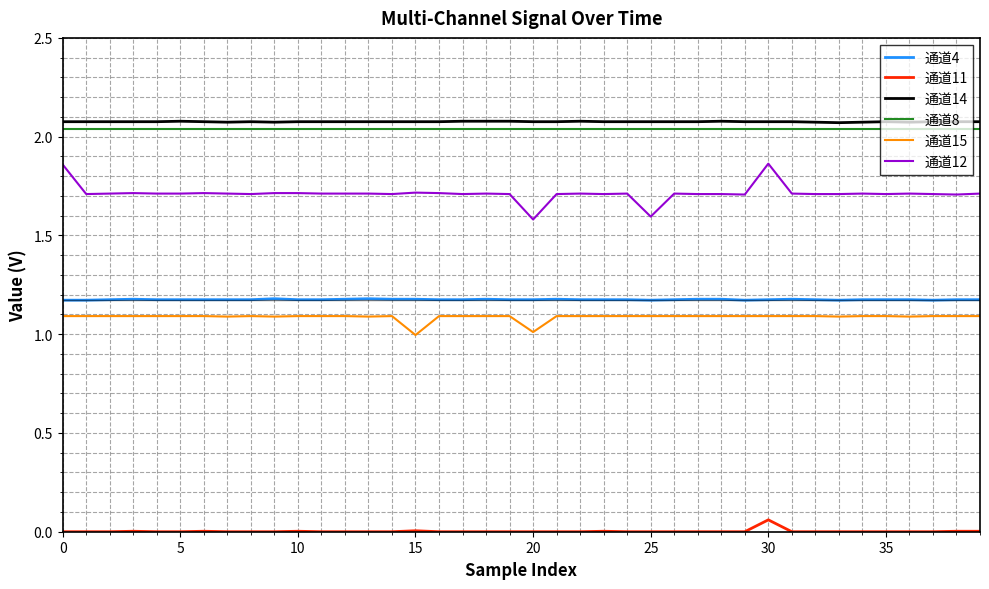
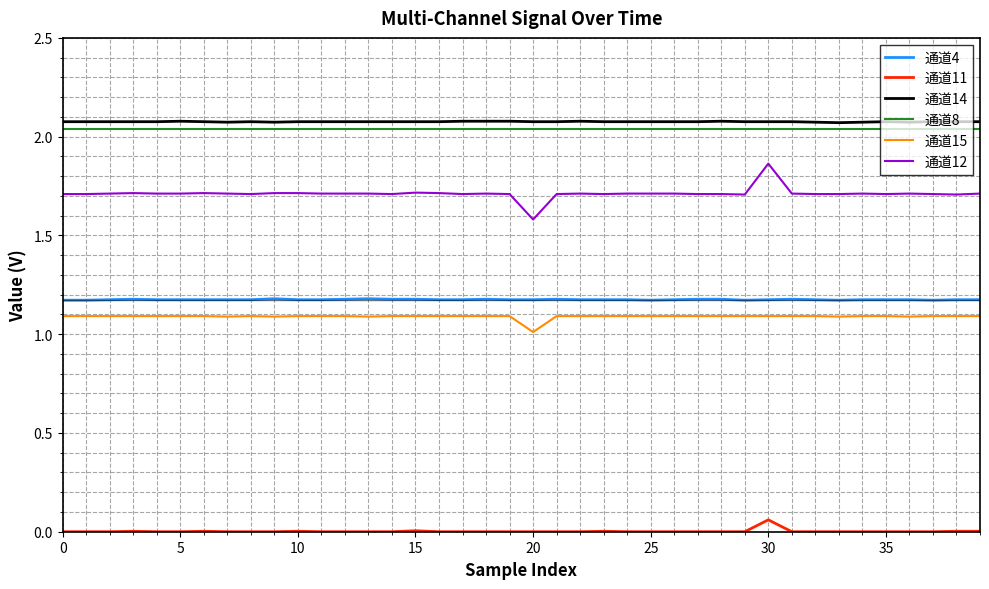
  {
    "通道4": {
      "0": 1.17,
      "5": 1.17,
      "10": 1.17,
      "15": 1.18,
      "20": 1.17,
      "25": 1.17,
      "30": 1.17,
      "35": 1.17
    },
    "通道11": {
      "0": 0.00,
      "5": 0.00,
      "10": 0.00,
      "15": 0.00,
      "20": 0.00,
      "25": 0.00,
      "30": 0.06,
      "35": 0.00
    },
    "通道14": {
      "0": 2.08,
      "5": 2.08,
      "10": 2.08,
      "15": 2.08,
      "20": 2.08,
      "25": 2.08,
      "30": 2.08
    },
    "通道8": {
      "0": 2.04,
      "5": 2.04,
      "10": 2.04,
      "15": 2.04,
      "20": 2.04,
      "25": 2.04,
      "30": 2.04
    },
    "通道15": {
      "0": 1.09,
      "5": 1.09,
      "10": 1.09,
-     "15": 1.00,
+     "15": 1.09,
      "20": 1.01,
      "25": 1.09,
      "30": 1.09,
      "35": 1.09
    },
    "通道12": {
-     "0": 1.86,
+     "0": 1.71,
      "5": 1.71,
      "10": 1.71,
      "15": 1.72,
      "20": 1.58,
-     "25": 1.60,
+     "25": 1.71,
      "30": 1.86,
      "35": 1.71
    }
  }
